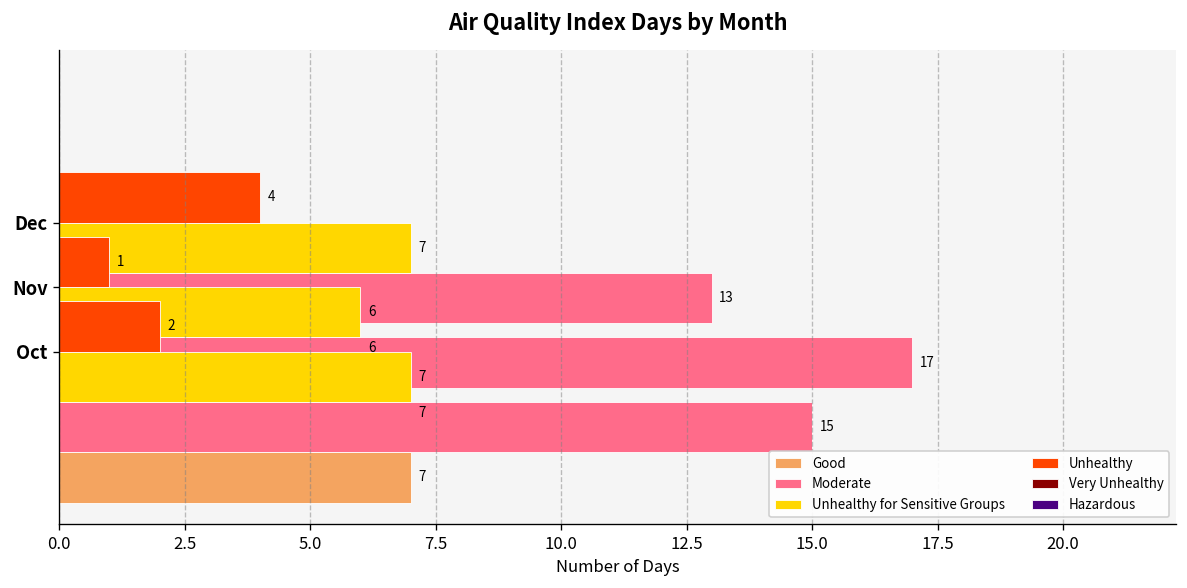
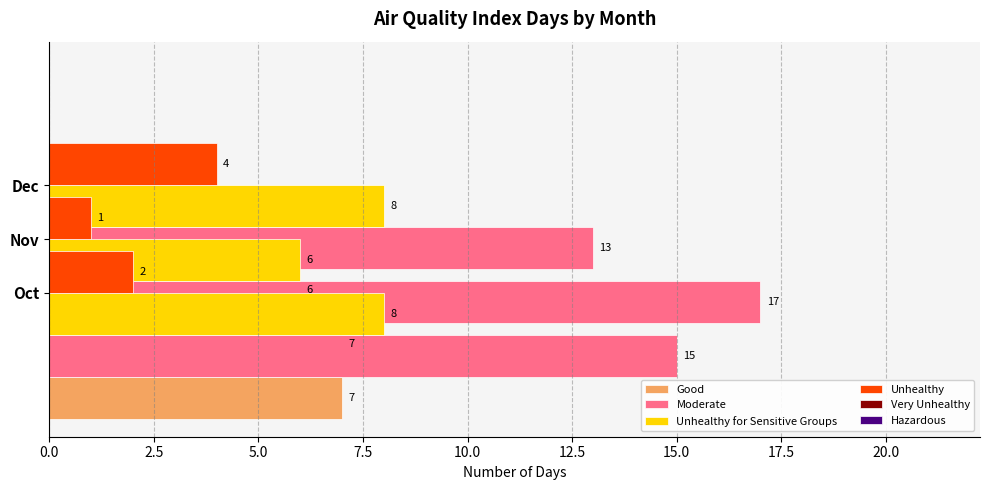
  {
    "Unhealthy for Sensitive Groups": {
-     "Dec": 7,
-     "Oct": 7
+     "Dec": 8,
+     "Oct": 8
    },
    "Unhealthy": {
      "Dec": 4
    }
  }
